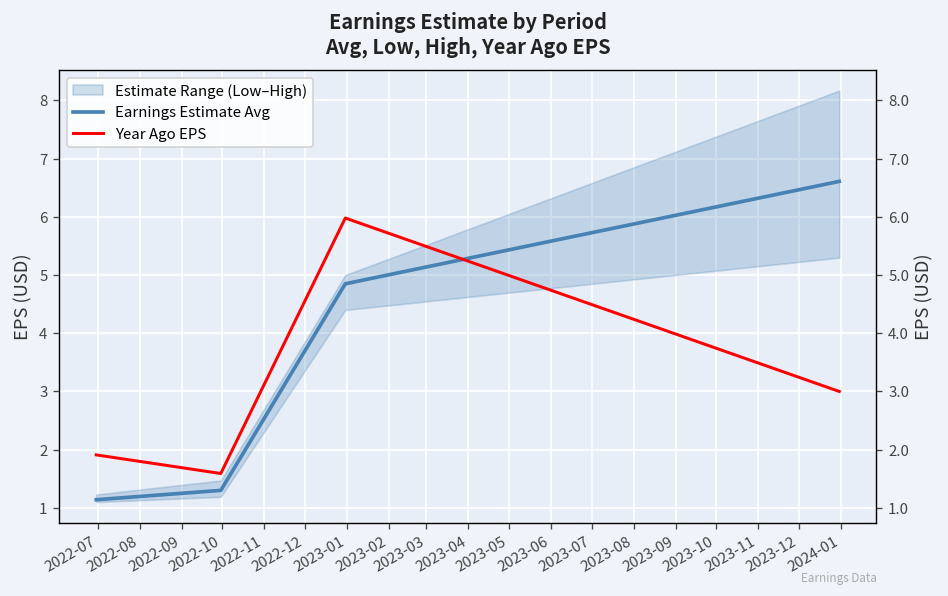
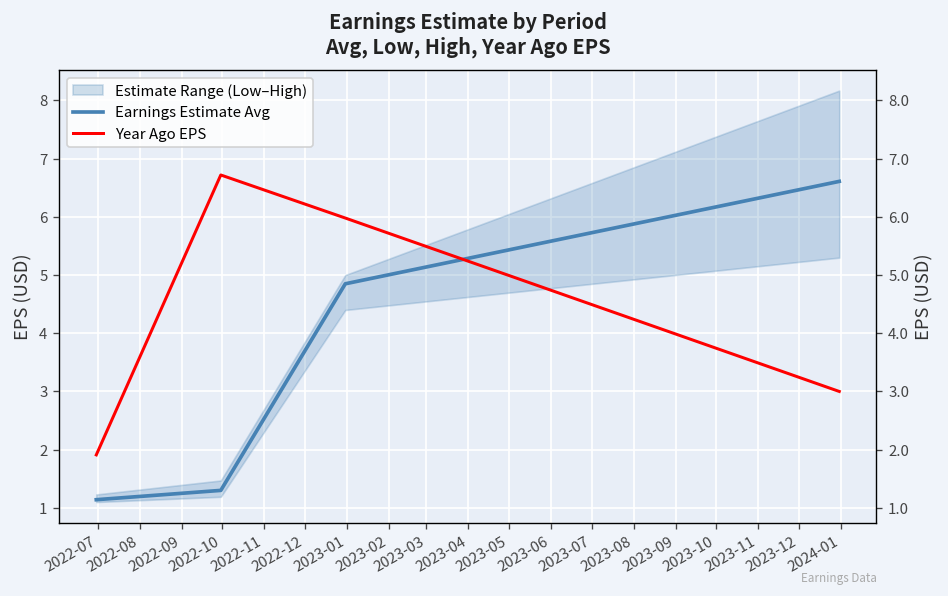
  {
    "Year Ago EPS": {
      "2022-07": 1.9,
-     "2022-10": 1.6,
+     "2022-10": 6.7,
      "2023-01": 6.0,
      "2024-01": 3.0
    }
  }
